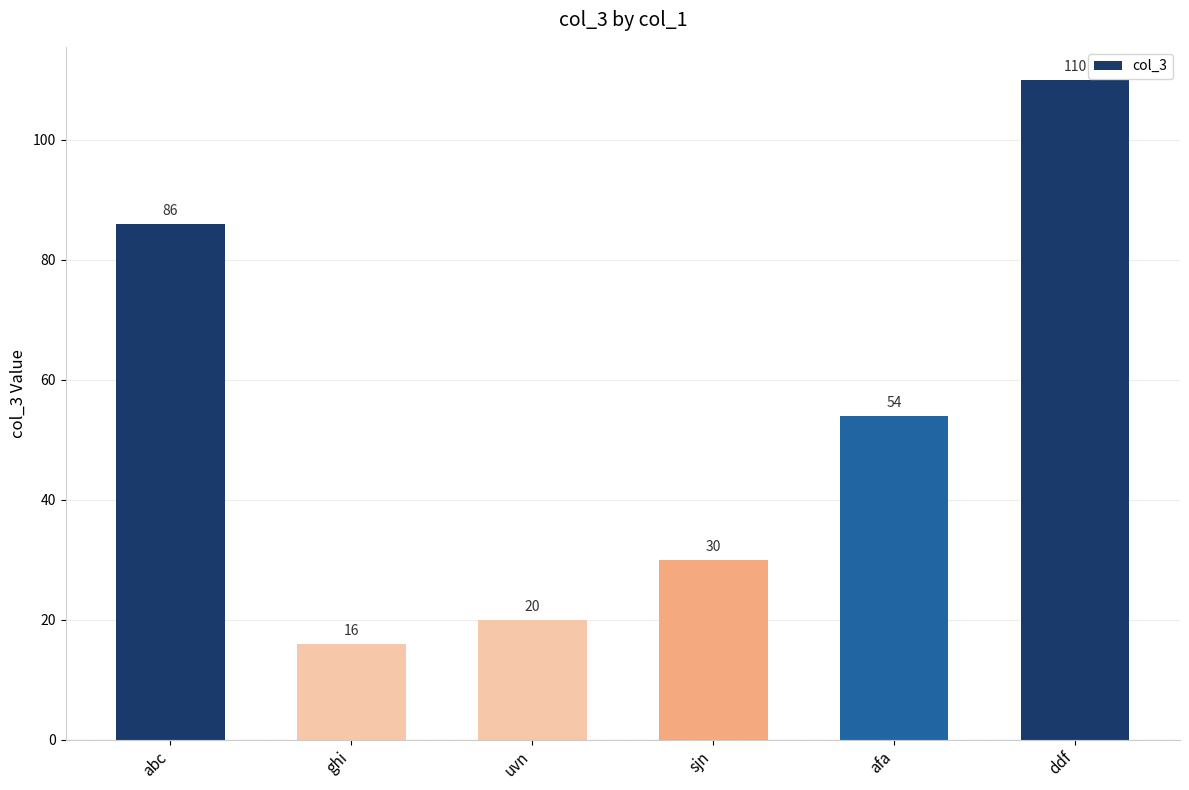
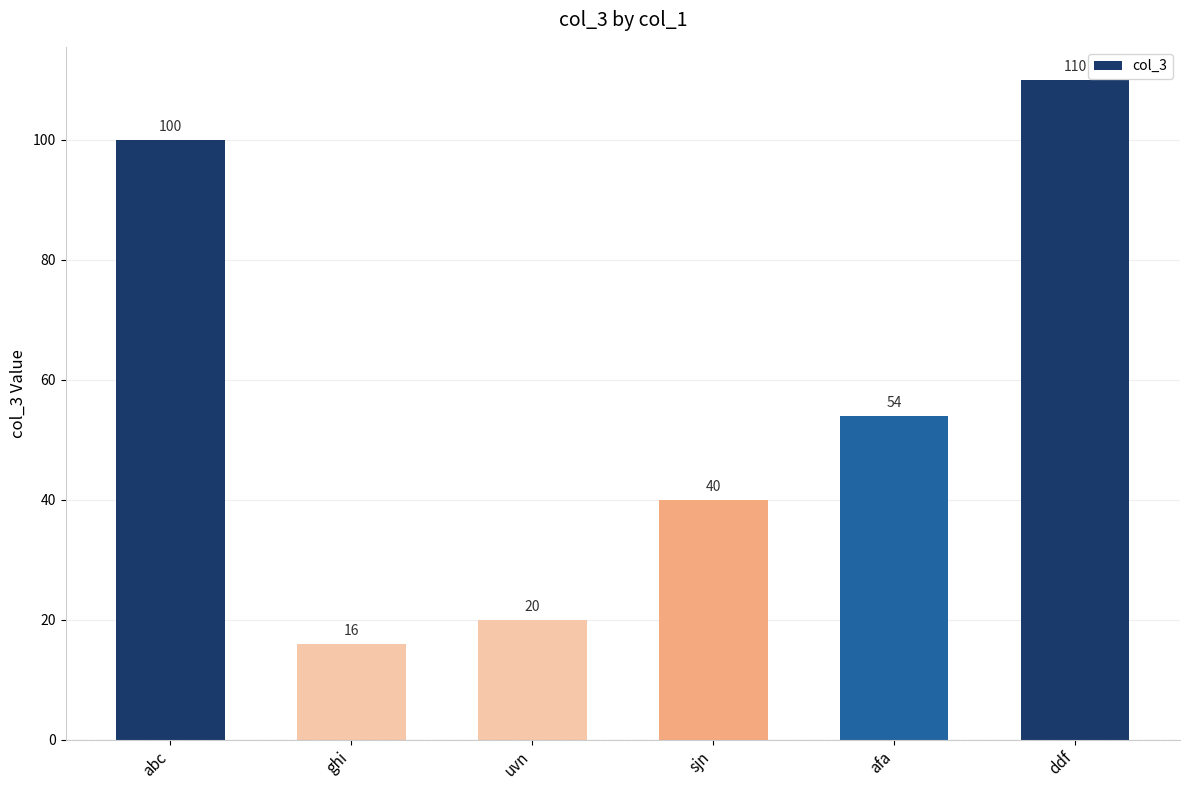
  {
-   "abc": 86,
+   "abc": 100,
    "ghi": 16,
    "uvn": 20,
-   "sjn": 30,
+   "sjn": 40,
    "afa": 54,
    "ddf": 110
  }
